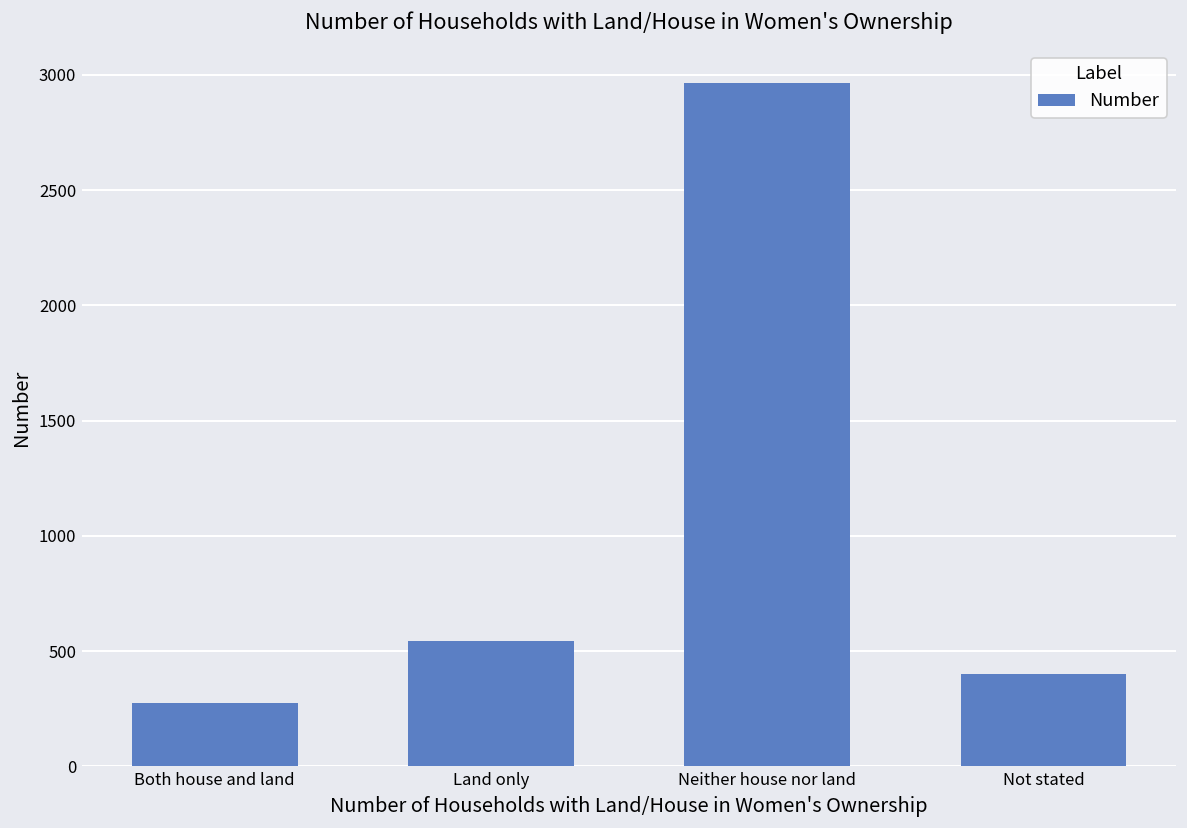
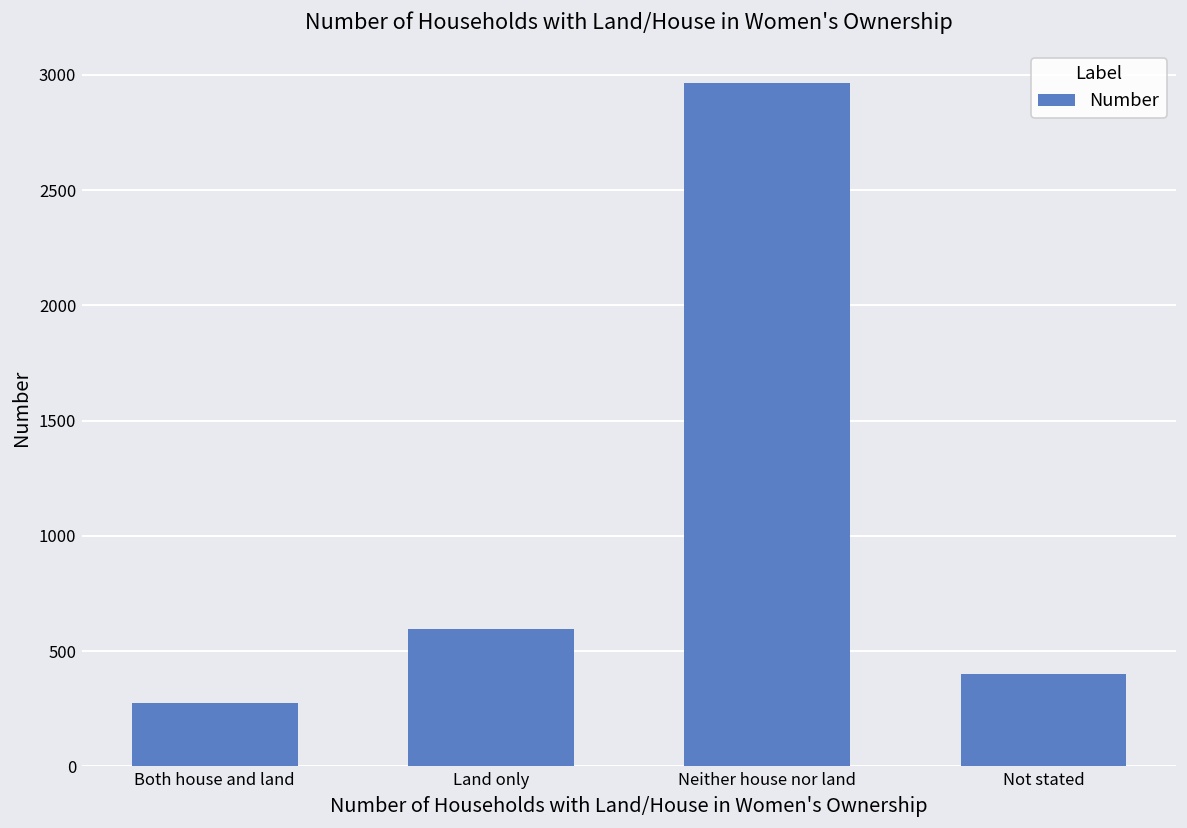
  {
    "Both house and land": 270,
-   "Land only": 540,
+   "Land only": 590,
    "Neither house nor land": 2970,
    "Not stated": 400
  }
